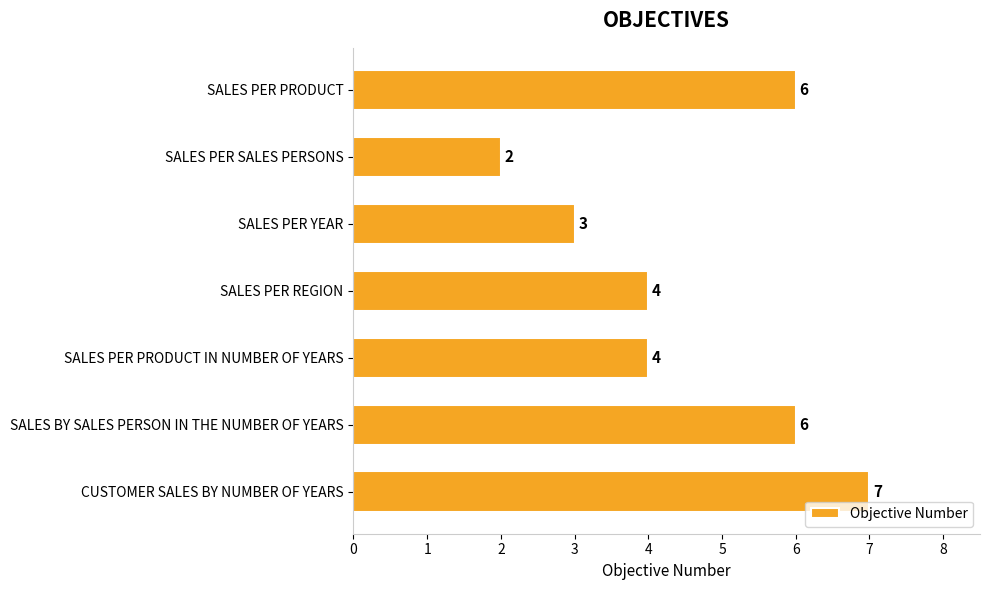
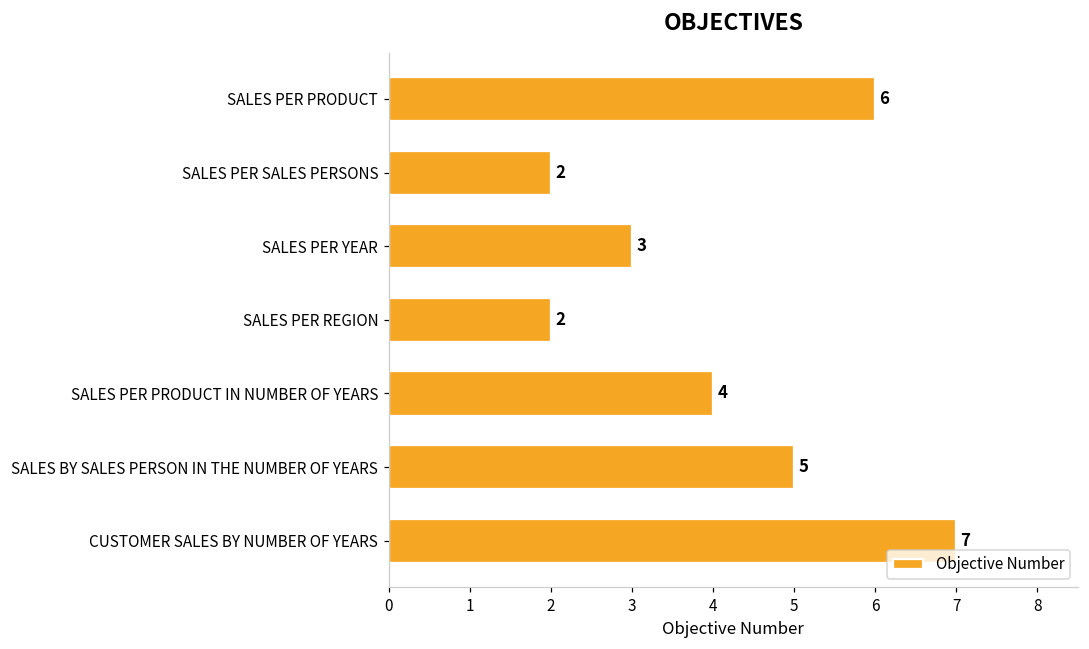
  {
    "SALES PER PRODUCT": 6,
    "SALES PER SALES PERSONS": 2,
    "SALES PER YEAR": 3,
-   "SALES PER REGION": 4,
+   "SALES PER REGION": 2,
    "SALES PER PRODUCT IN NUMBER OF YEARS": 4,
-   "SALES BY SALES PERSON IN THE NUMBER OF YEARS": 6,
+   "SALES BY SALES PERSON IN THE NUMBER OF YEARS": 5,
    "CUSTOMER SALES BY NUMBER OF YEARS": 7
  }
